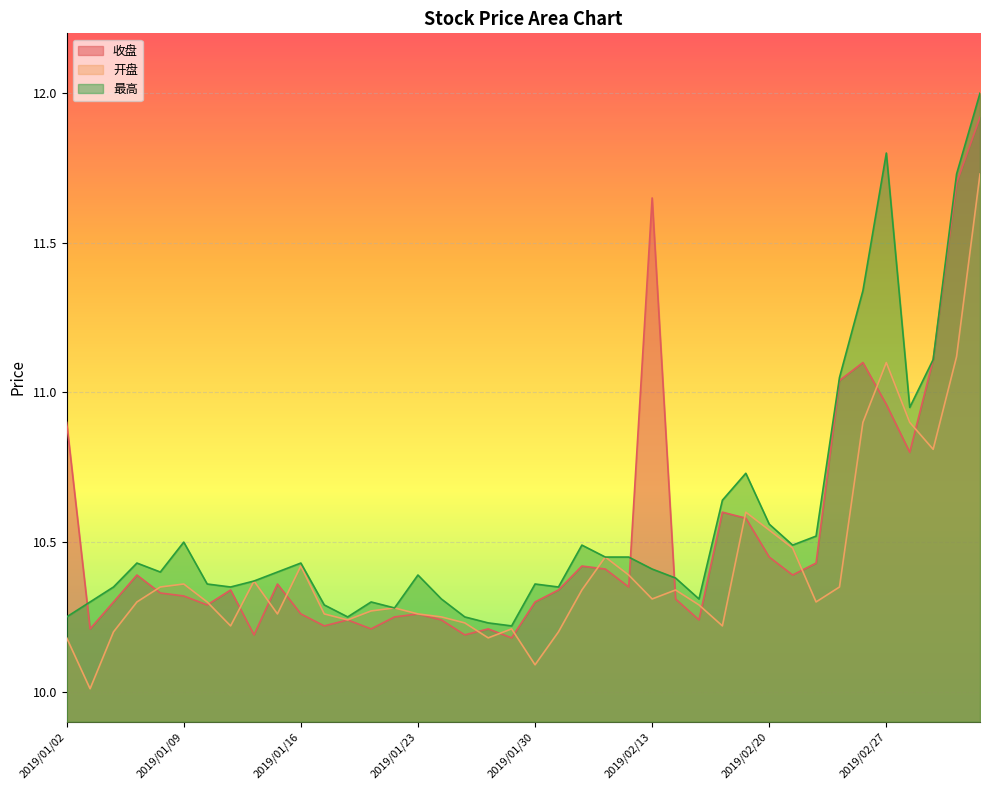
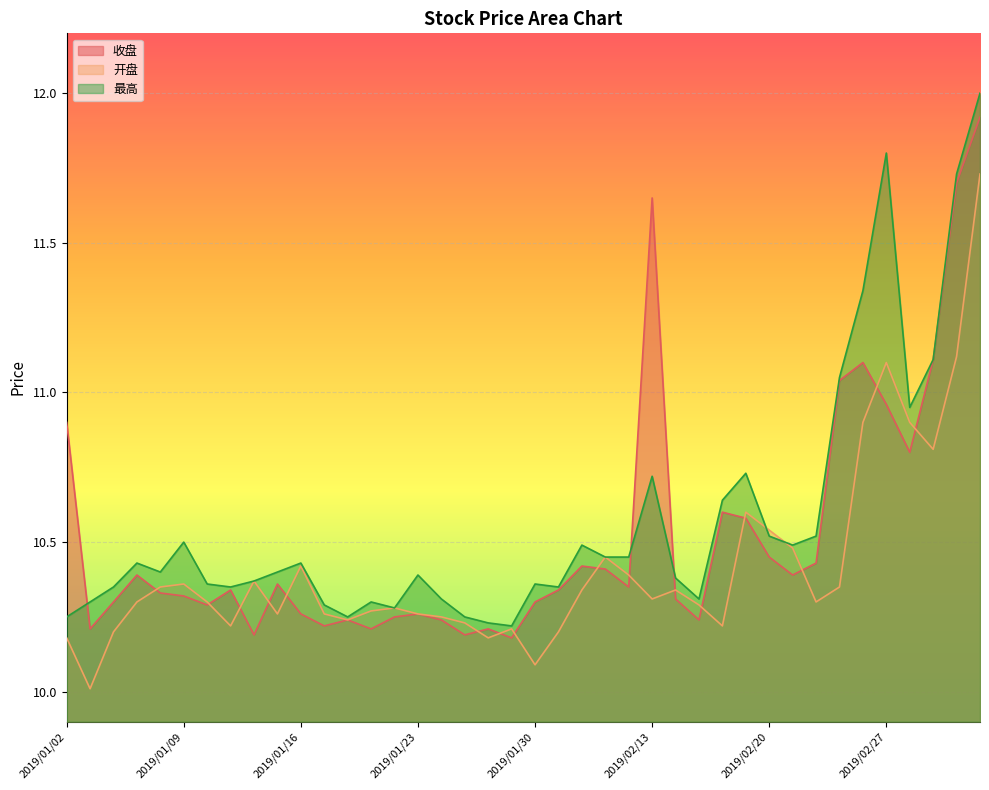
  {
    "收盘": {
      "2019/01/02": 10.90,
      "2019/01/09": 10.32,
      "2019/01/16": 10.26,
      "2019/01/30": 10.30,
      "2019/02/13": 11.65,
      "2019/02/20": 10.45,
      "2019/02/27": 10.96
    },
    "开盘": {
      "2019/01/02": 10.18,
      "2019/01/09": 10.36,
      "2019/01/16": 10.42,
      "2019/01/30": 10.09,
      "2019/02/13": 10.31,
      "2019/02/20": 10.54,
      "2019/02/27": 11.10
    },
    "最高": {
      "2019/01/02": 10.25,
      "2019/01/09": 10.50,
      "2019/01/16": 10.43,
      "2019/01/23": 10.39,
      "2019/01/30": 10.36,
-     "2019/02/13": 10.41,
-     "2019/02/20": 10.56,
+     "2019/02/13": 10.72,
+     "2019/02/20": 10.52,
      "2019/02/27": 11.80
    }
  }
